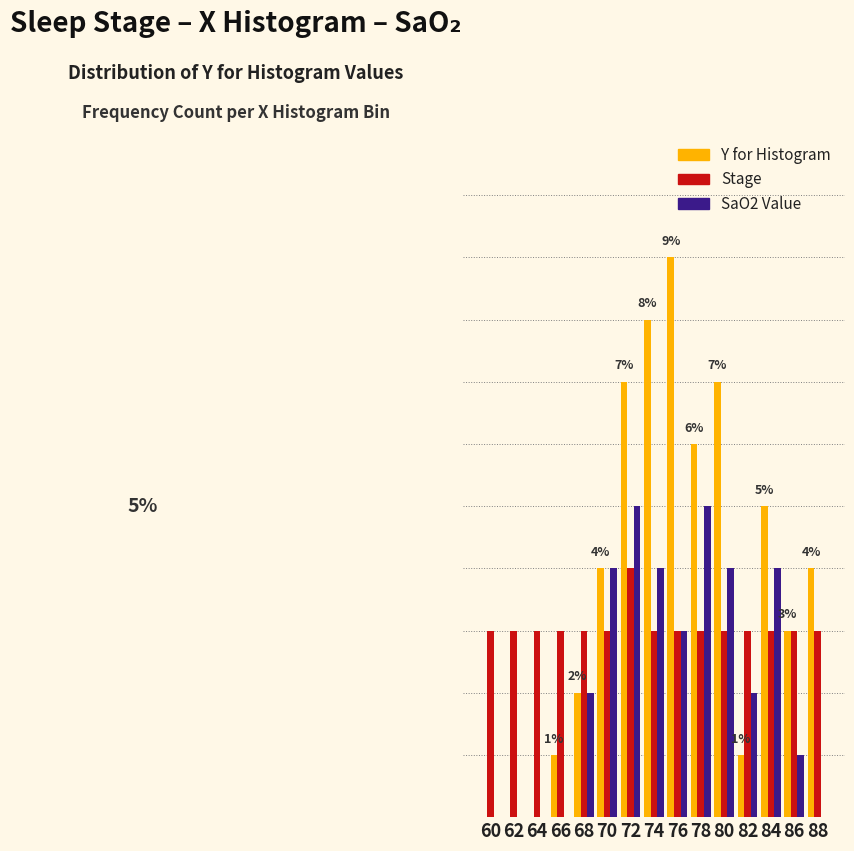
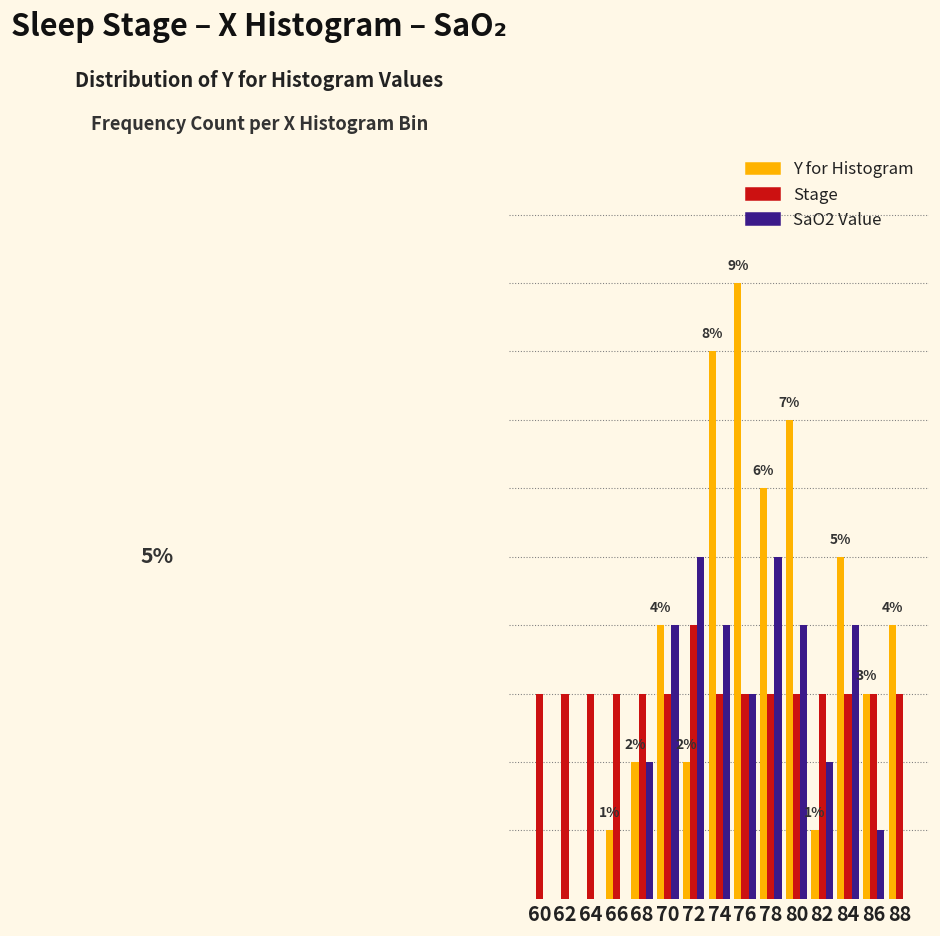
  {
    "Y for Histogram": {
      "66": "1%",
      "68": "2%",
      "70": "4%",
-     "72": "7%",
+     "72": "2%",
      "74": "8%",
      "76": "9%",
      "78": "6%",
      "80": "7%",
      "82": "1%",
      "84": "5%",
      "86": "3%",
      "88": "4%"
    },
    "Stage": {
      "86": "3%"
    }
  }
